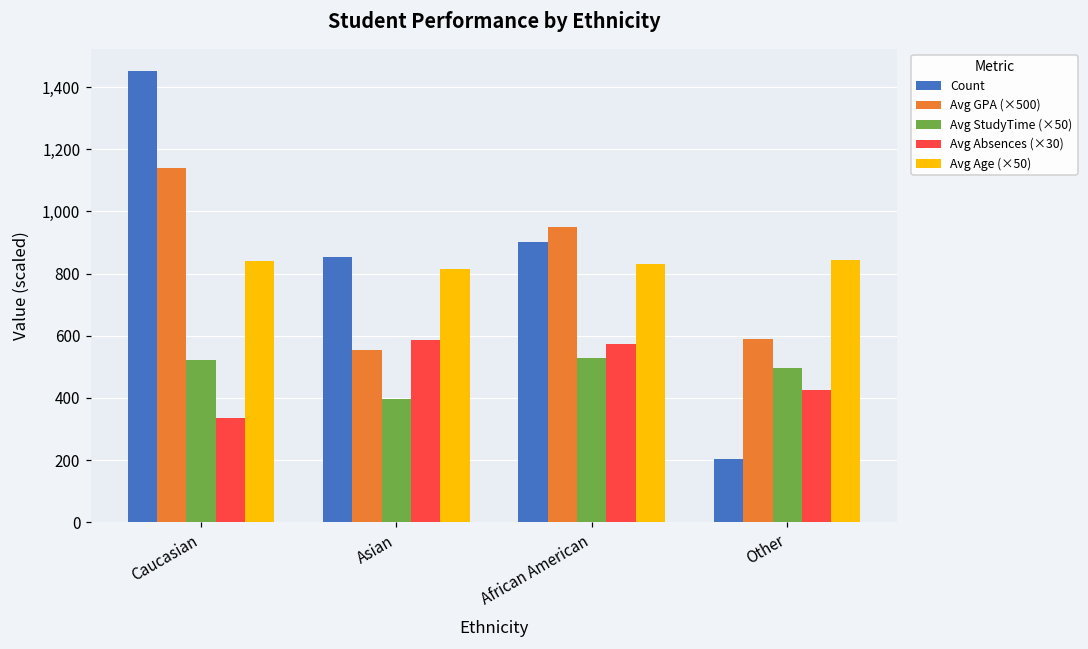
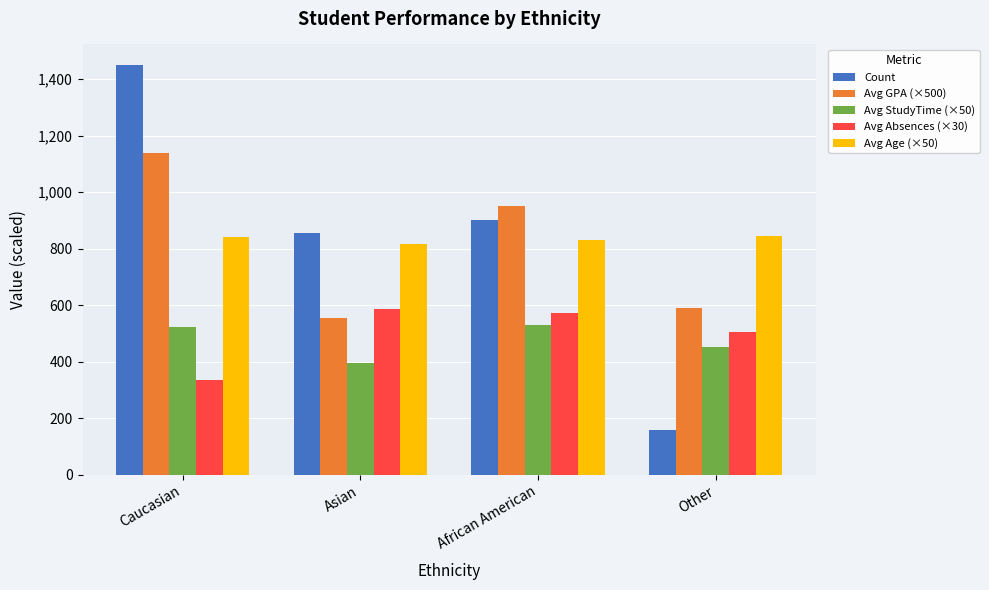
  {
    "Count": {
      "Caucasian": "1,450",
      "Asian": "850",
      "African American": "900",
-     "Other": "200"
+     "Other": "160"
    },
    "Avg GPA (×500)": {
      "Caucasian": "1,140",
      "Asian": "560",
      "African American": "950",
      "Other": "590"
    },
    "Avg StudyTime (×50)": {
      "Caucasian": "520",
      "Asian": "400",
      "African American": "530",
-     "Other": "500"
+     "Other": "450"
    },
    "Avg Absences (×30)": {
      "Caucasian": "340",
      "Asian": "590",
      "African American": "570",
-     "Other": "430"
+     "Other": "500"
    },
    "Avg Age (×50)": {
      "Caucasian": "840",
      "Asian": "820",
      "African American": "830",
      "Other": "840"
    }
  }
